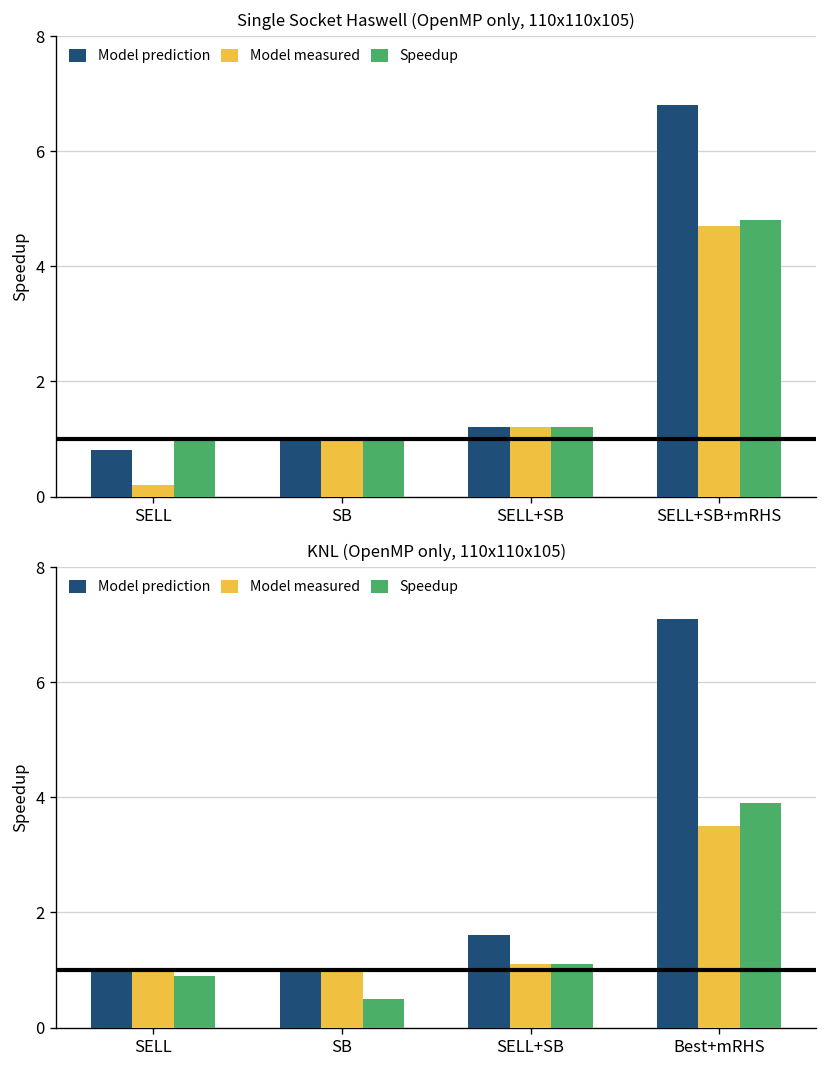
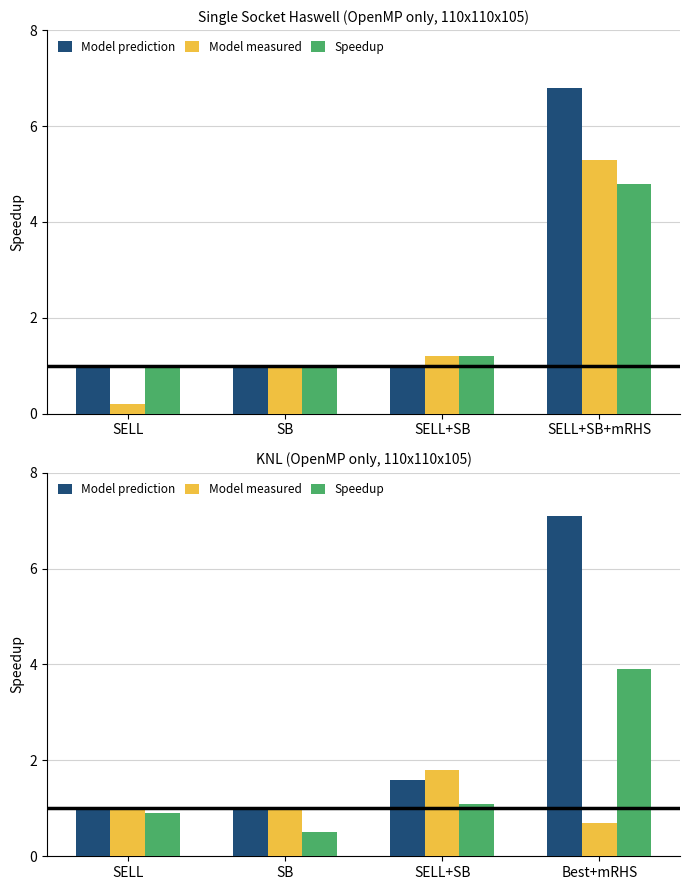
  {
    "Single Socket Haswell (OpenMP only, 110x110x105)": {
      "Model prediction": {
-       "SELL": 0.8,
+       "SELL": 1.0,
        "SB": 1.0,
-       "SELL+SB": 1.2,
+       "SELL+SB": 1.0,
        "SELL+SB+mRHS": 6.8
      },
      "Model measured": {
        "SELL": 0.2,
        "SB": 1.0,
        "SELL+SB": 1.2,
-       "SELL+SB+mRHS": 4.7
+       "SELL+SB+mRHS": 5.3
      },
      "Speedup": {
        "SELL": 1.0,
        "SB": 1.0,
        "SELL+SB": 1.2,
        "SELL+SB+mRHS": 4.8
      }
    },
    "KNL (OpenMP only, 110x110x105)": {
      "Model prediction": {
        "SELL": 1.0,
        "SB": 1.0,
        "SELL+SB": 1.6,
        "Best+mRHS": 7.1
      },
      "Model measured": {
        "SELL": 1.0,
        "SB": 1.0,
-       "SELL+SB": 1.1,
-       "Best+mRHS": 3.5
+       "SELL+SB": 1.8,
+       "Best+mRHS": 0.7
      },
      "Speedup": {
        "SELL": 0.9,
        "SB": 0.5,
        "SELL+SB": 1.1,
        "Best+mRHS": 3.9
      }
    }
  }
